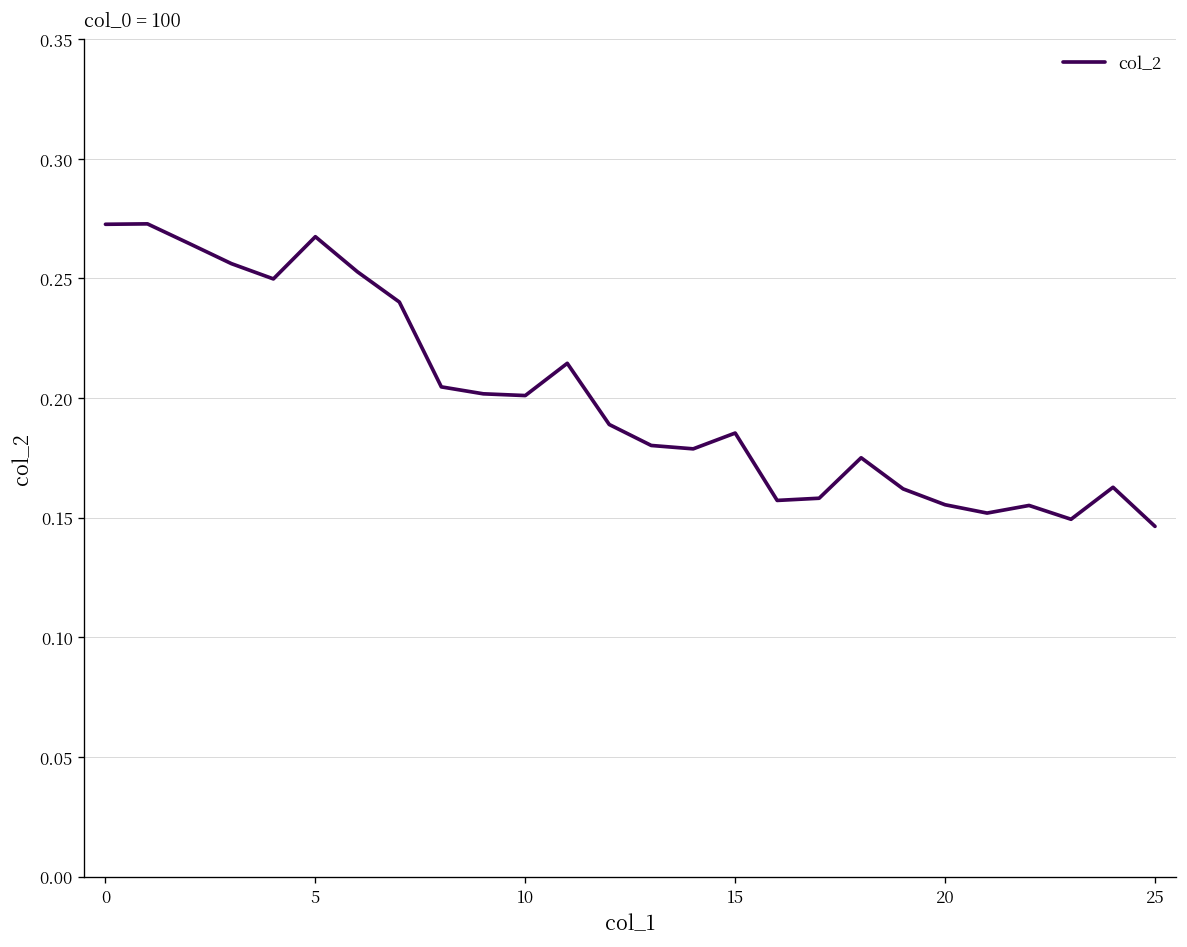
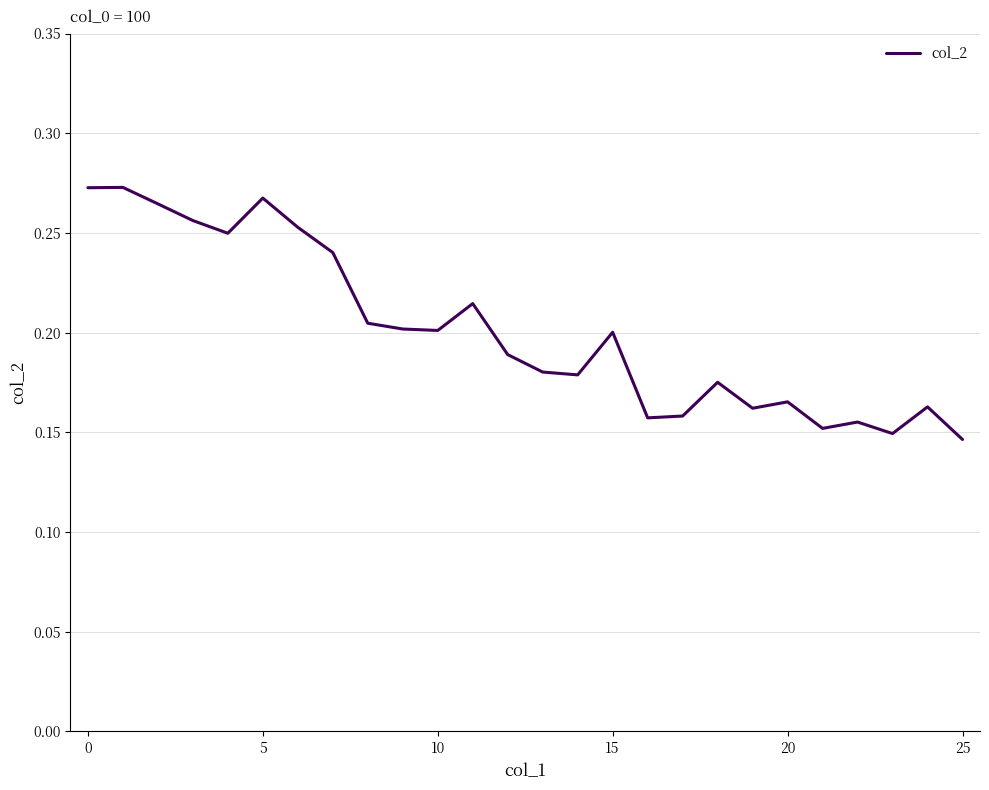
  {
    "0": 0.273,
    "5": 0.267,
    "10": 0.201,
-   "15": 0.185,
-   "20": 0.155,
+   "15": 0.200,
+   "20": 0.165,
    "25": 0.146
  }
